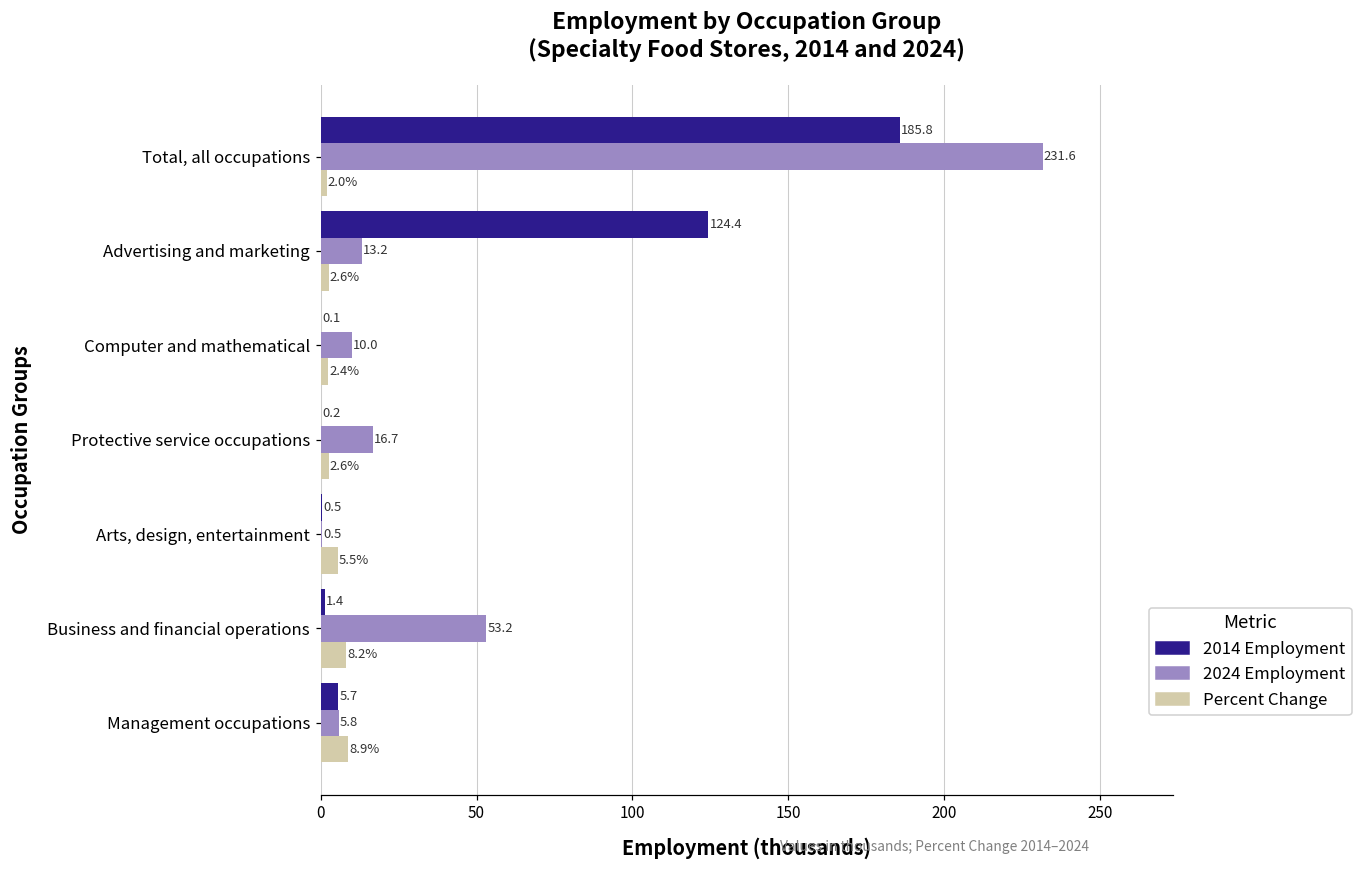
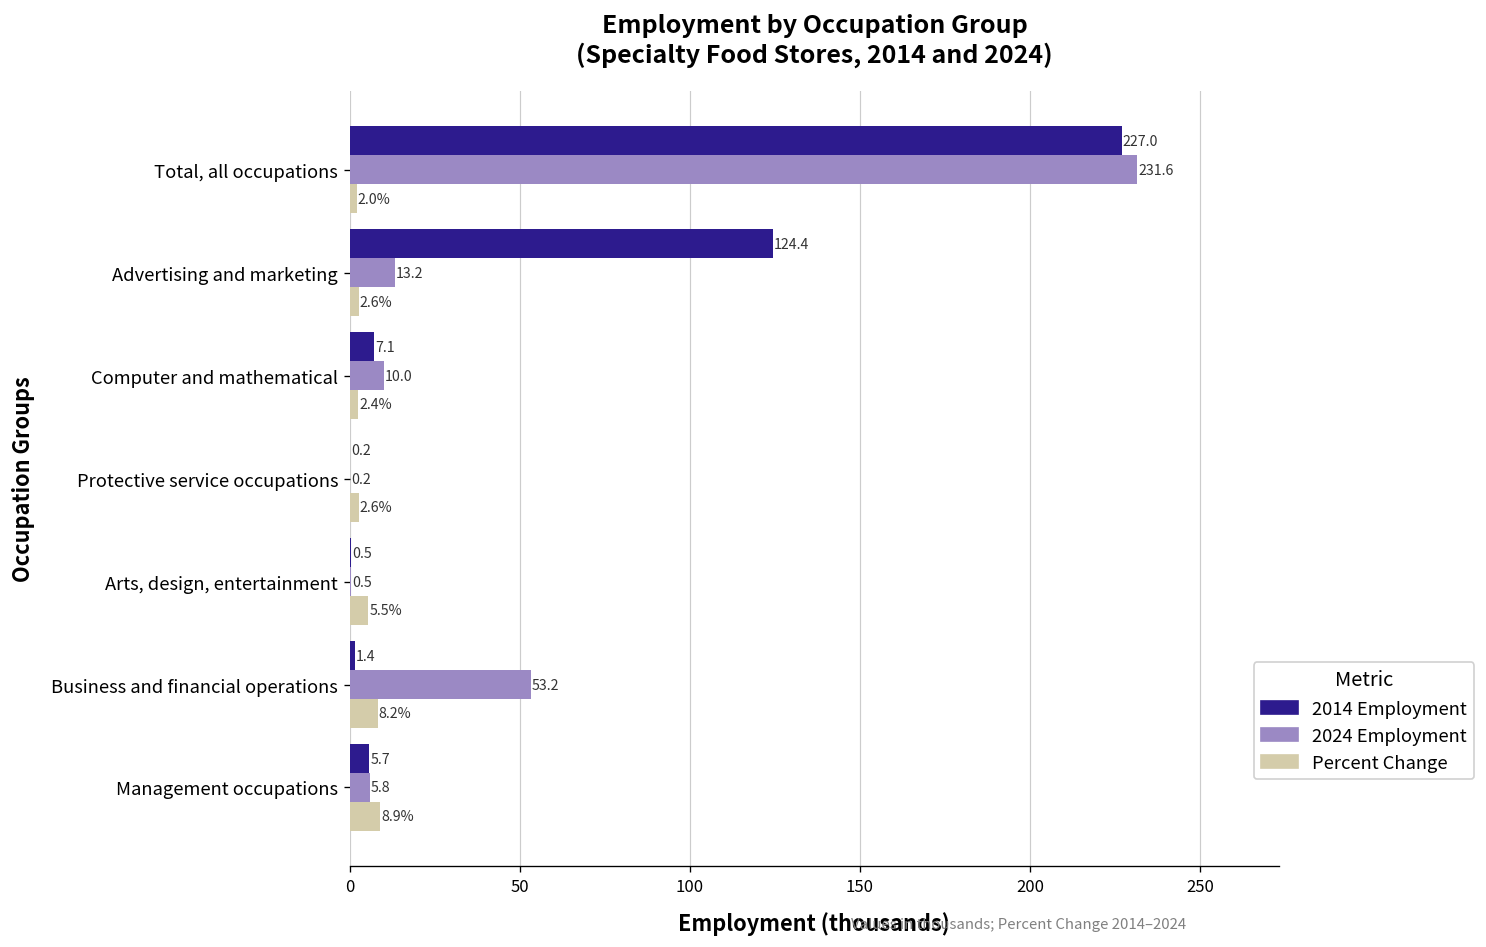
  {
    "2014 Employment": {
-     "Total, all occupations": "185.8",
+     "Total, all occupations": "227.0",
      "Advertising and marketing": "124.4",
-     "Computer and mathematical": "0.1",
+     "Computer and mathematical": "7.1",
      "Protective service occupations": "0.2",
      "Arts, design, entertainment": "0.5",
      "Business and financial operations": "1.4",
      "Management occupations": "5.7"
    },
    "2024 Employment": {
      "Total, all occupations": "231.6",
      "Advertising and marketing": "13.2",
      "Computer and mathematical": "10.0",
-     "Protective service occupations": "16.7",
+     "Protective service occupations": "0.2",
      "Arts, design, entertainment": "0.5",
      "Business and financial operations": "53.2",
      "Management occupations": "5.8"
    },
    "Percent Change": {
      "Total, all occupations": "2.0%",
      "Advertising and marketing": "2.6%",
      "Computer and mathematical": "2.4%",
      "Protective service occupations": "2.6%",
      "Arts, design, entertainment": "5.5%",
      "Business and financial operations": "8.2%",
      "Management occupations": "8.9%"
    }
  }
